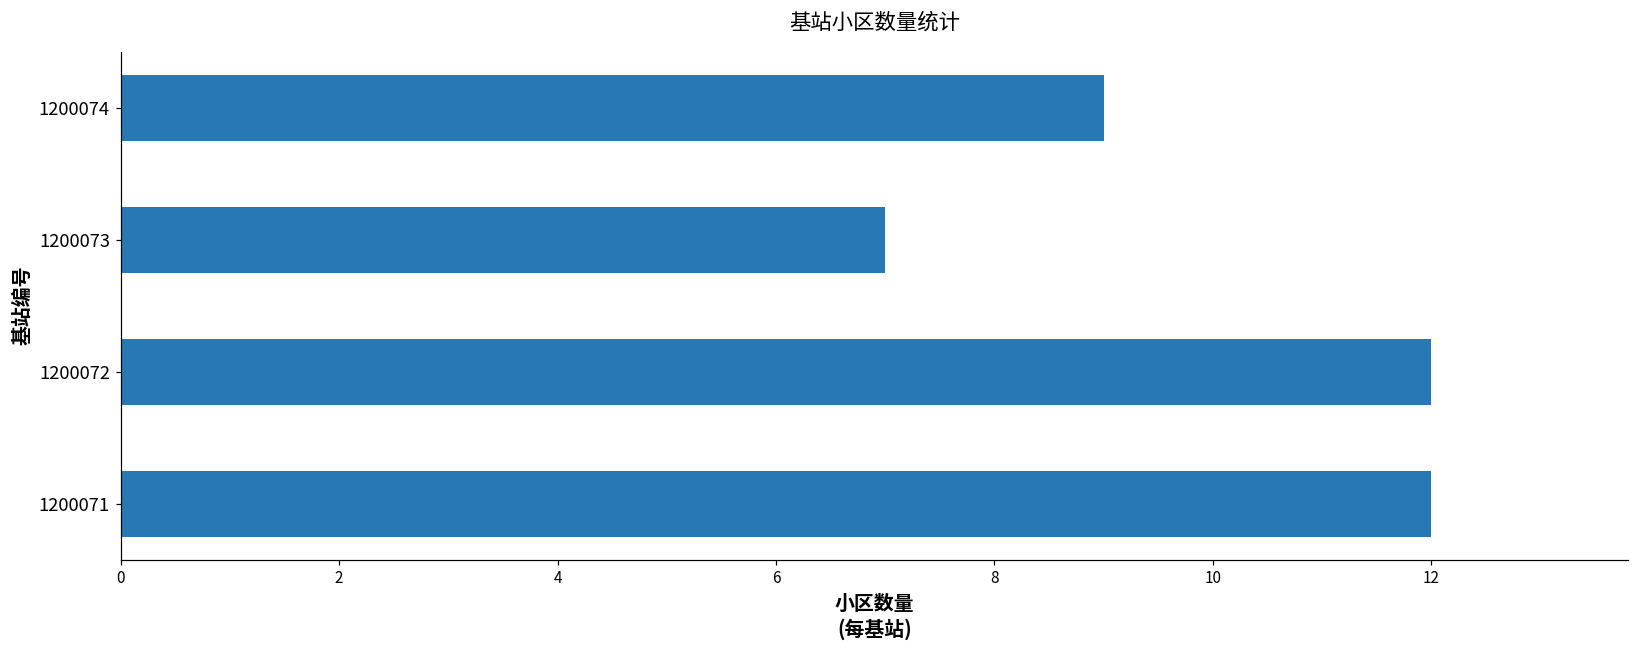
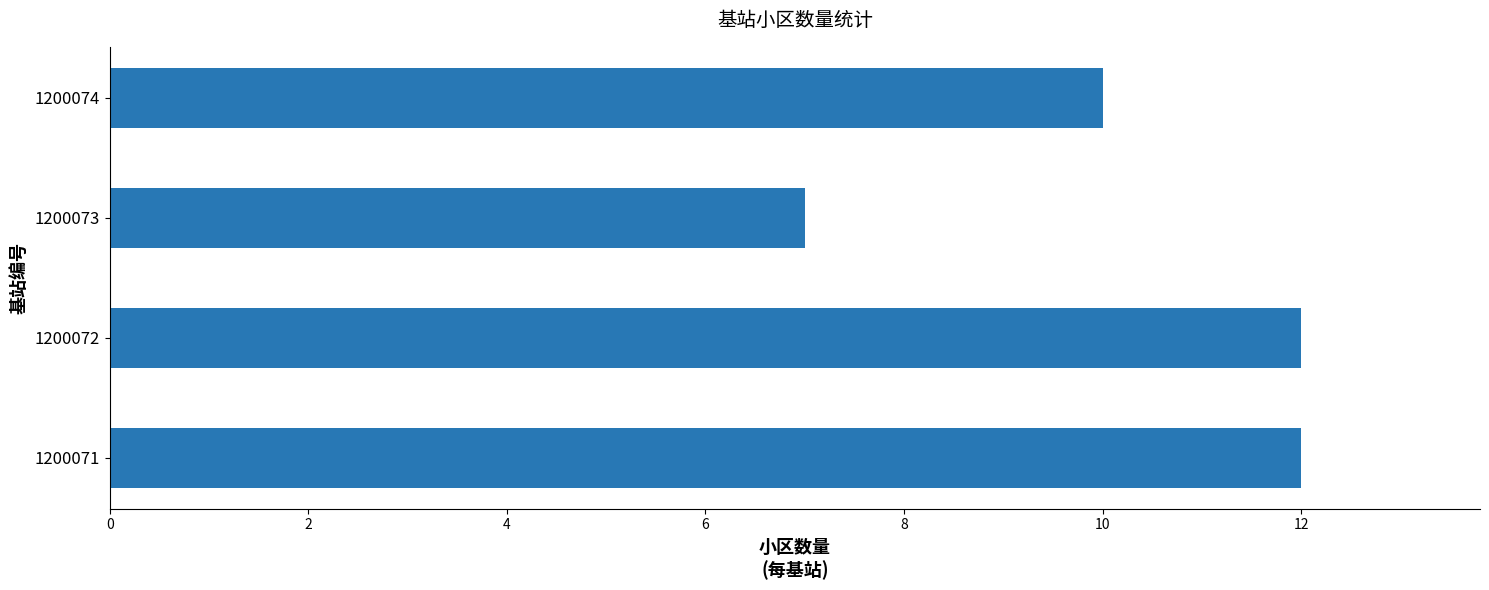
  {
-   "1200074": 9,
+   "1200074": 10,
    "1200073": 7,
    "1200072": 12,
    "1200071": 12
  }
